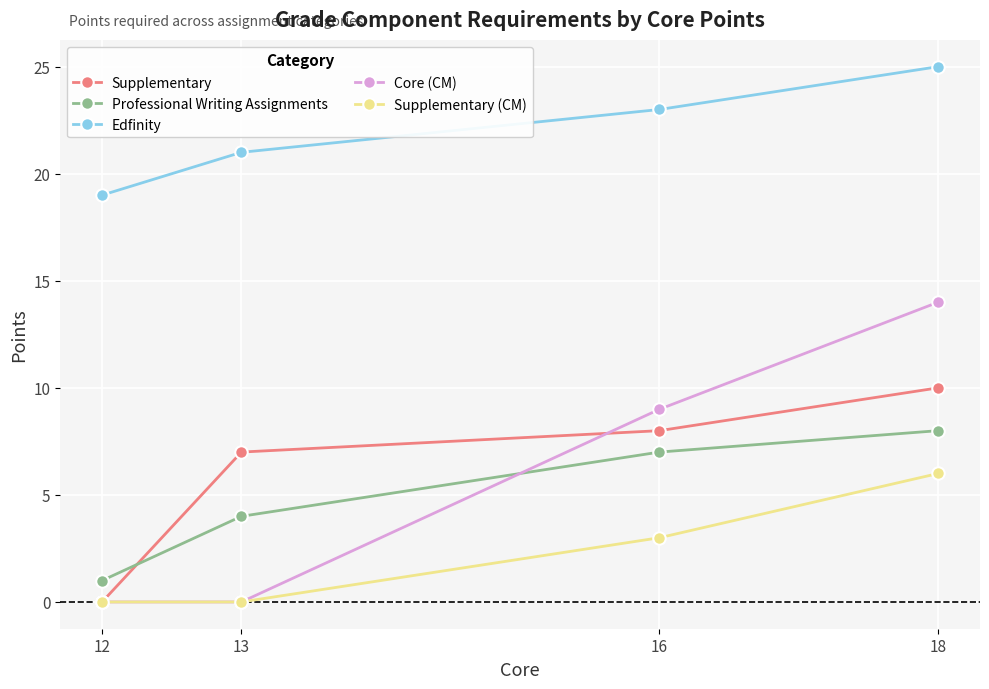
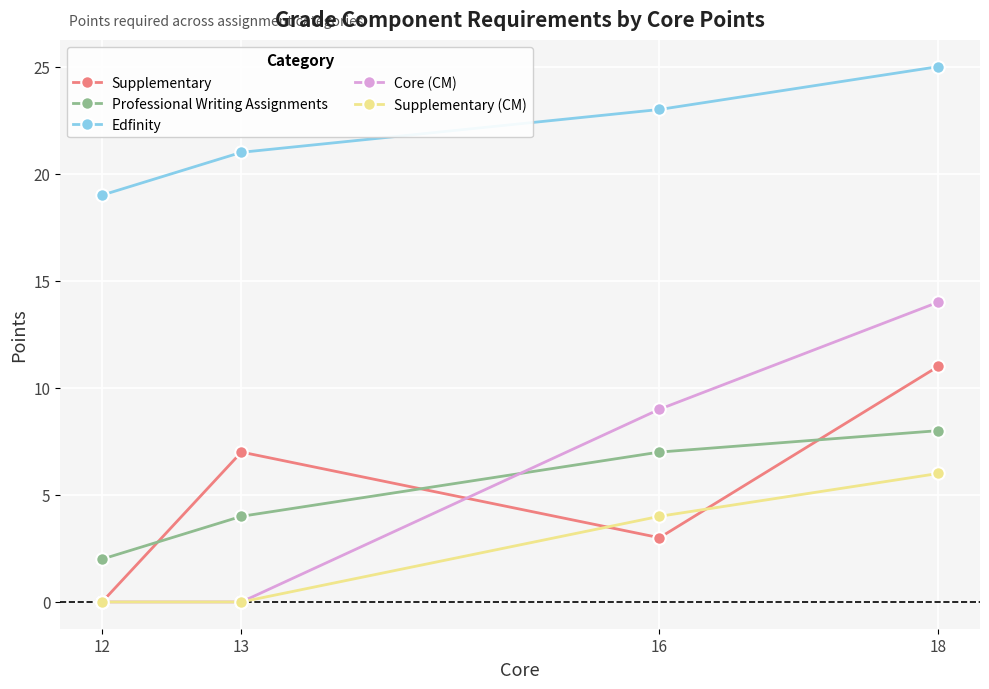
  {
    "Supplementary": {
      "13": 7,
-     "16": 8,
-     "18": 10
+     "16": 3,
+     "18": 11
    },
    "Professional Writing Assignments": {
-     "12": 1,
+     "12": 2,
      "13": 4,
      "16": 7,
      "18": 8
    },
    "Edfinity": {
      "12": 19,
      "13": 21,
      "16": 23,
      "18": 25
    },
    "Core (CM)": {
      "16": 9,
      "18": 14
    },
    "Supplementary (CM)": {
-     "16": 3,
+     "16": 4,
      "18": 6
    }
  }
